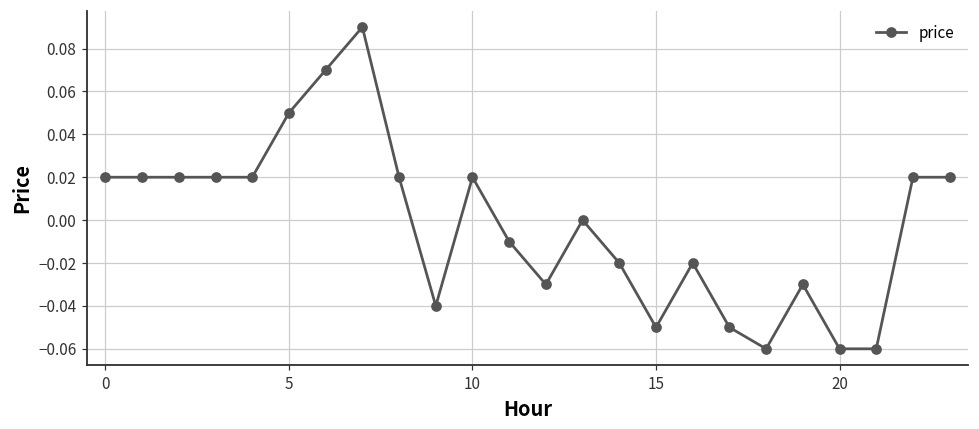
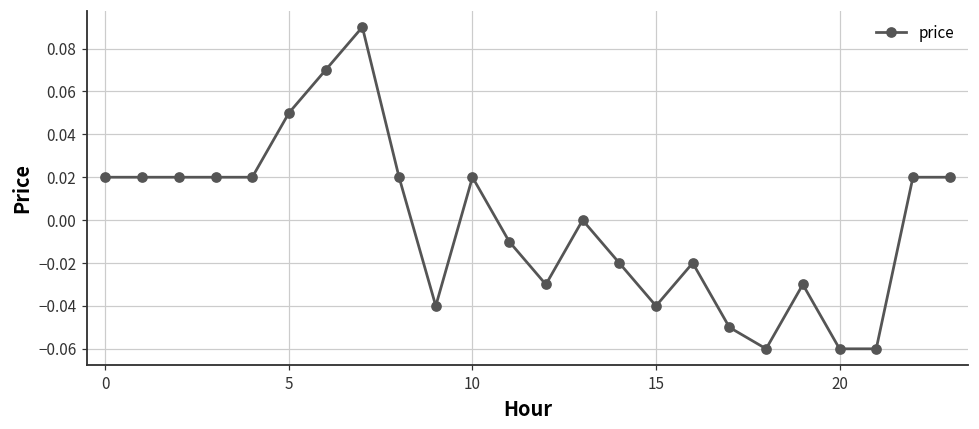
  {
    "0": 0.02,
    "5": 0.05,
    "10": 0.02,
-   "15": -0.05,
+   "15": -0.04,
    "20": -0.06
  }
